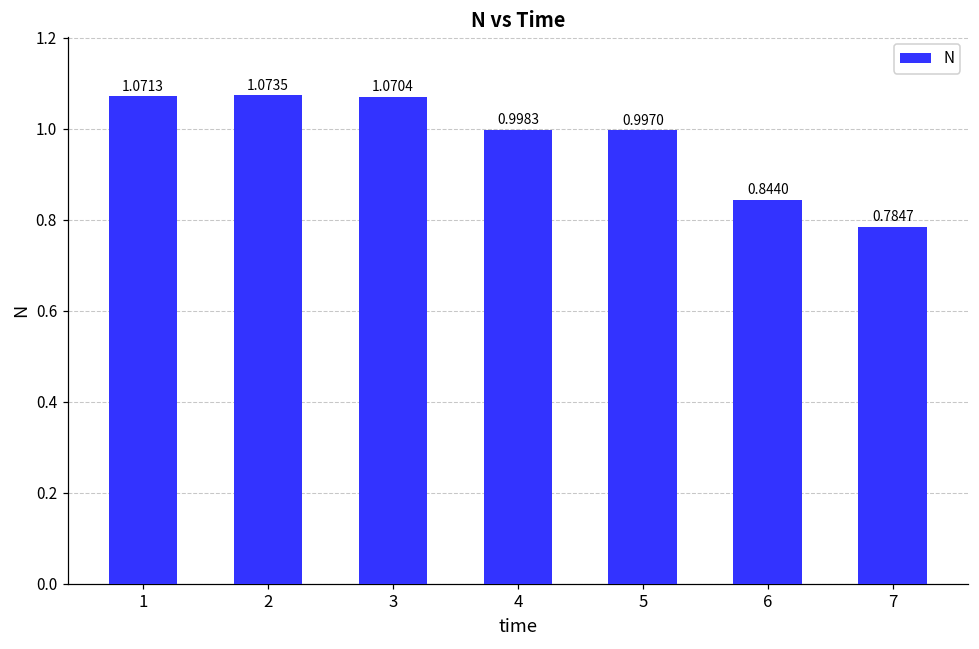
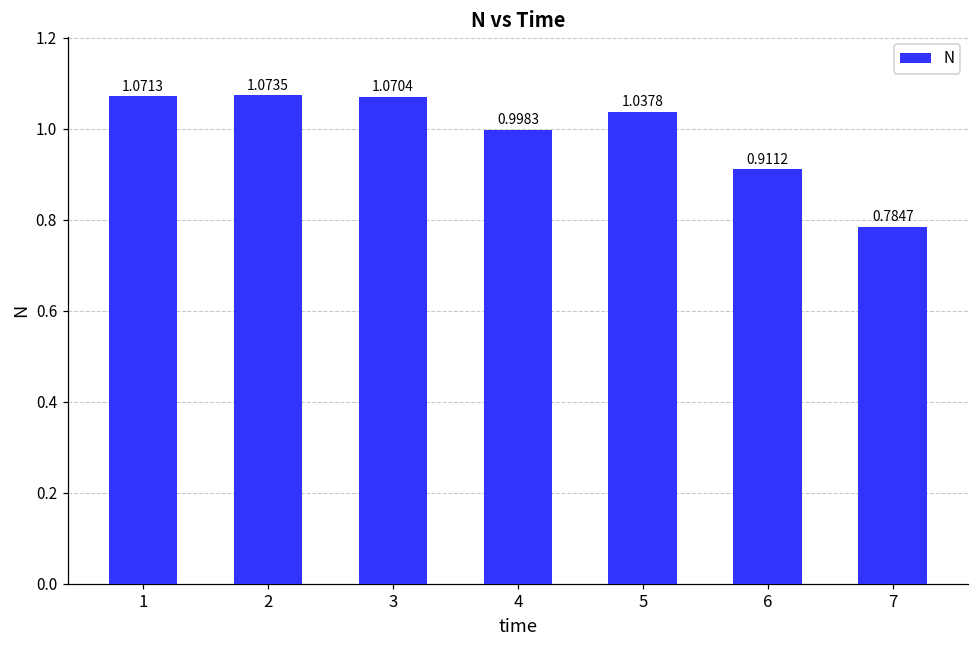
  {
    "1": 1.0713,
    "2": 1.0735,
    "3": 1.0704,
    "4": 0.9983,
-   "5": 0.9970,
-   "6": 0.8440,
+   "5": 1.0378,
+   "6": 0.9112,
    "7": 0.7847
  }
